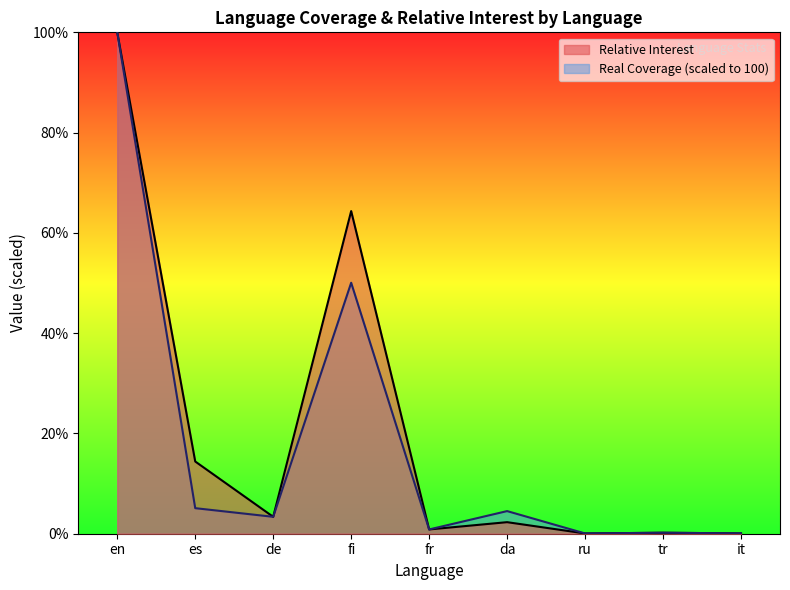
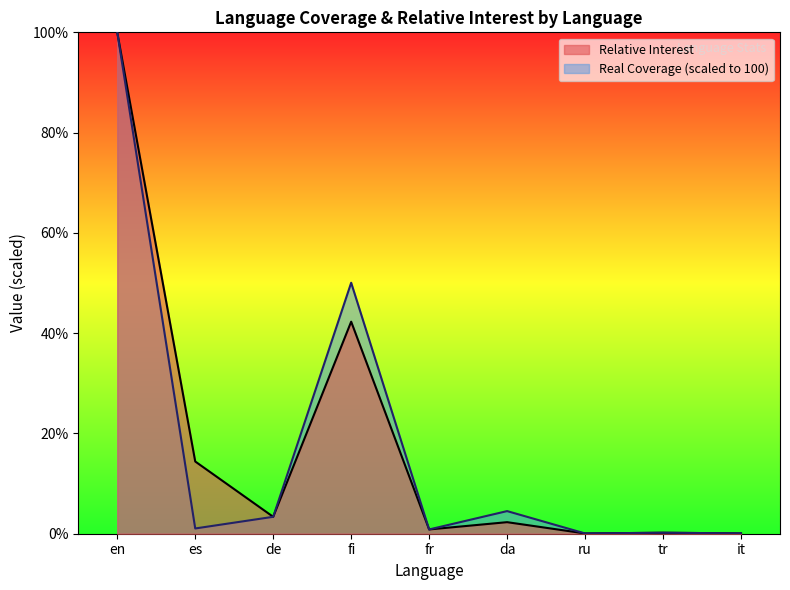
  {
    "Relative Interest": {
      "es": "14%",
-     "fi": "64%",
+     "fi": "42%",
      "da": "2%"
    },
    "Real Coverage (scaled to 100)": {
-     "es": "5%",
+     "es": "1%",
      "fi": "50%",
      "da": "5%"
    }
  }
